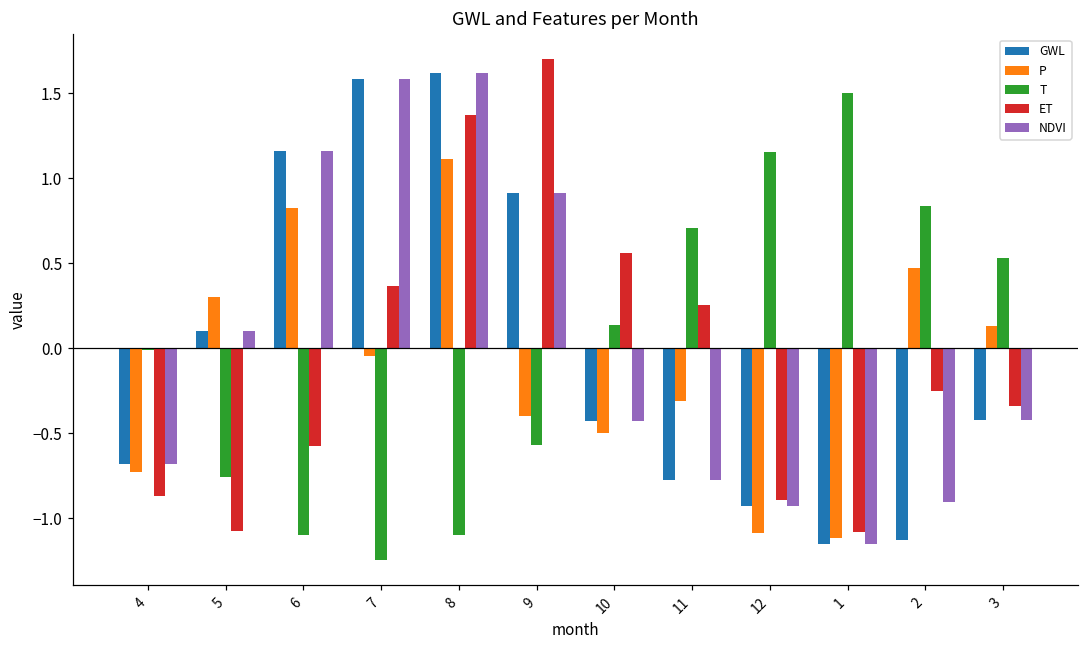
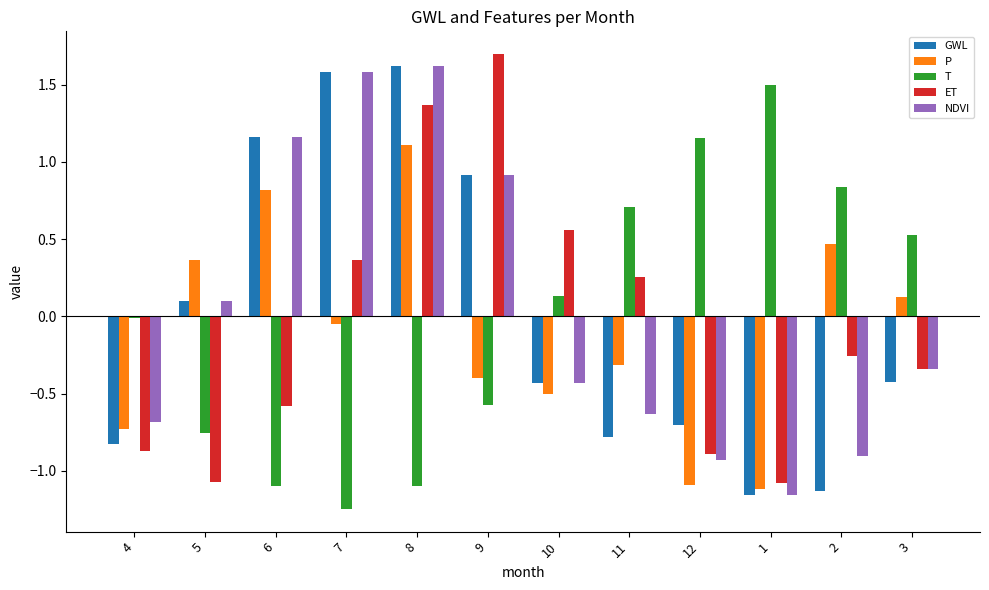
  {
    "GWL": {
-     "4": -0.68,
+     "4": -0.82,
      "5": 0.10,
      "6": 1.16,
      "7": 1.58,
      "8": 1.62,
      "9": 0.92,
      "10": -0.43,
      "11": -0.78,
-     "12": -0.93,
+     "12": -0.70,
      "1": -1.15,
      "2": -1.13,
      "3": -0.42
    },
    "P": {
      "4": -0.73,
-     "5": 0.30,
+     "5": 0.36,
      "6": 0.82,
      "7": -0.05,
      "8": 1.11,
      "9": -0.40,
      "10": -0.50,
      "11": -0.31,
      "12": -1.09,
      "1": -1.12,
      "2": 0.47,
      "3": 0.13
    },
    "T": {
      "5": -0.76,
      "6": -1.10,
      "7": -1.25,
      "8": -1.10,
      "9": -0.57,
      "10": 0.13,
      "11": 0.71,
      "12": 1.15,
      "1": 1.50,
      "2": 0.84,
      "3": 0.53
    },
    "ET": {
      "4": -0.87,
      "5": -1.07,
      "6": -0.58,
      "7": 0.37,
      "8": 1.37,
      "9": 1.70,
      "10": 0.56,
      "11": 0.25,
      "12": -0.89,
      "1": -1.08,
      "2": -0.25,
      "3": -0.34
    },
    "NDVI": {
      "4": -0.68,
      "5": 0.10,
      "6": 1.16,
      "7": 1.58,
      "8": 1.62,
      "9": 0.92,
      "10": -0.43,
-     "11": -0.78,
+     "11": -0.63,
      "12": -0.93,
      "1": -1.15,
      "2": -0.90,
-     "3": -0.42
+     "3": -0.34
    }
  }
